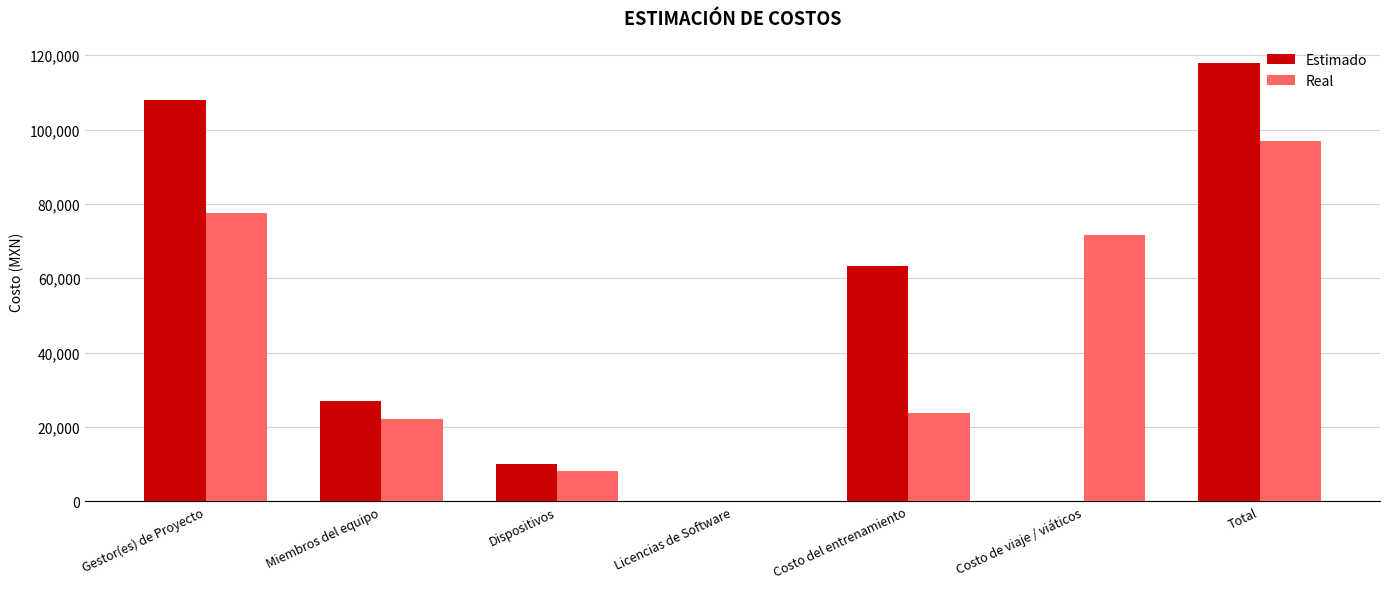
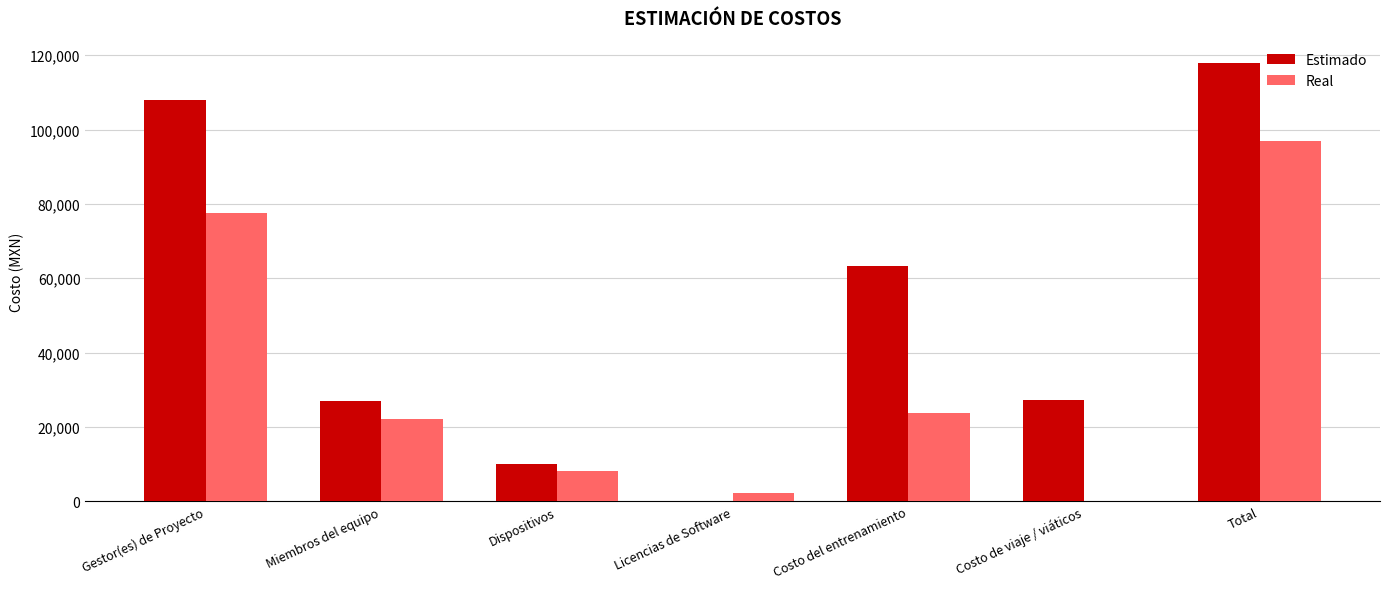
  {
    "Estimado": {
      "Gestor(es) de Proyecto": "108,000",
      "Miembros del equipo": "27,000",
      "Dispositivos": "10,000",
      "Licencias de Software": "0",
      "Costo del entrenamiento": "63,000",
-     "Costo de viaje / viáticos": "0",
+     "Costo de viaje / viáticos": "27,000",
      "Total": "118,000"
    },
    "Real": {
      "Gestor(es) de Proyecto": "78,000",
      "Miembros del equipo": "22,000",
      "Dispositivos": "8,000",
-     "Licencias de Software": "0",
+     "Licencias de Software": "2,000",
      "Costo del entrenamiento": "24,000",
-     "Costo de viaje / viáticos": "72,000",
+     "Costo de viaje / viáticos": "0",
      "Total": "97,000"
    }
  }
